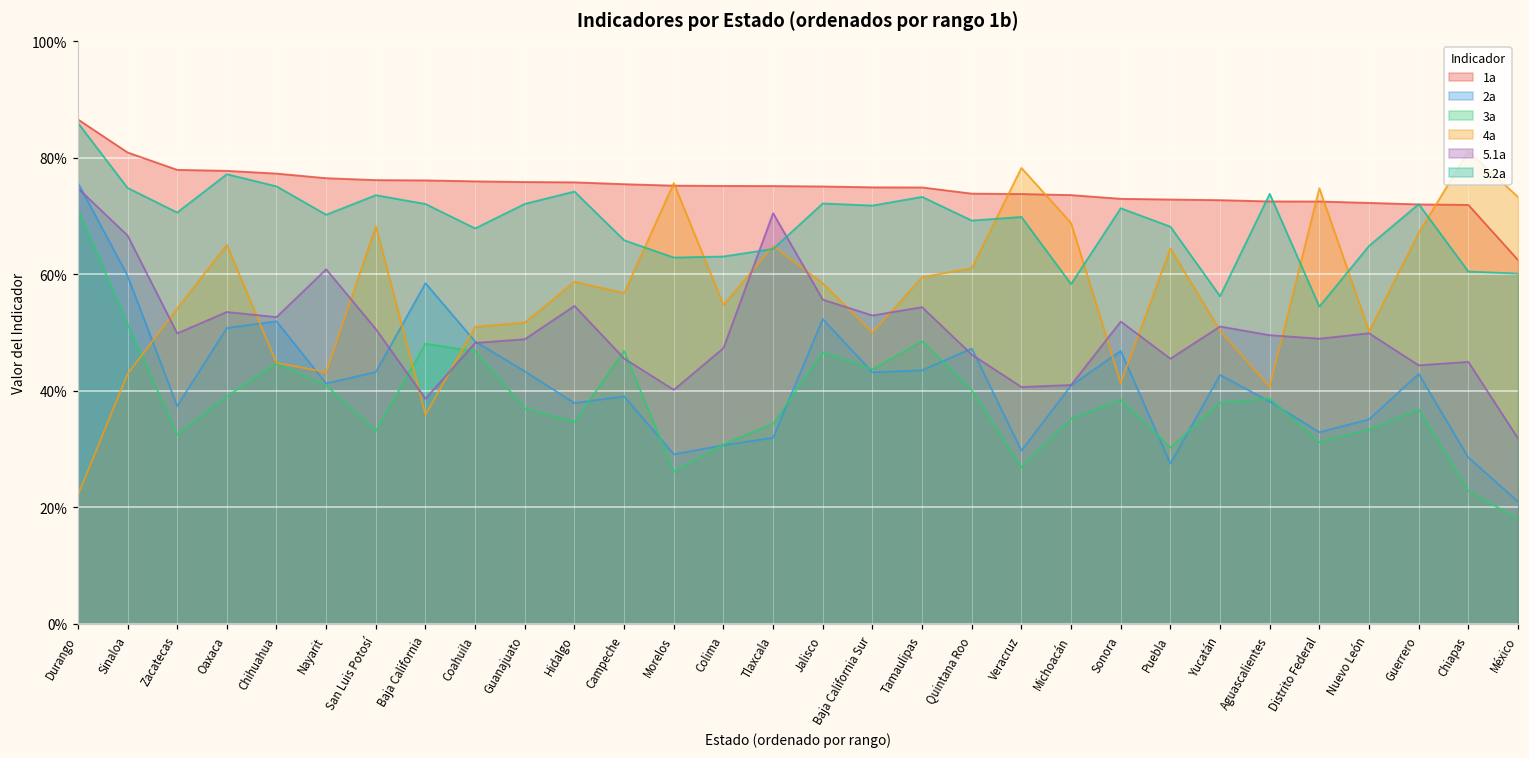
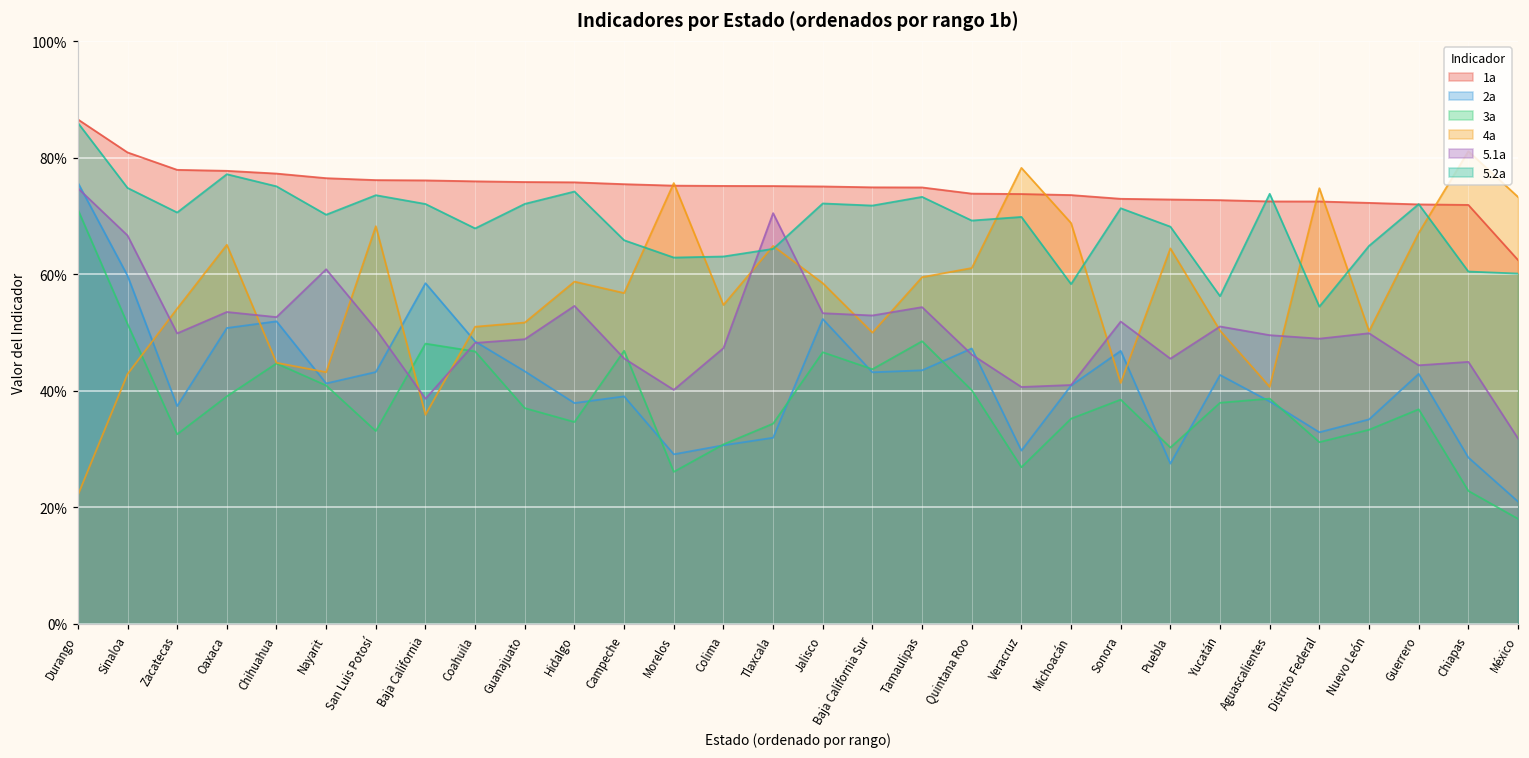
  {
    "5.1a": {
      "Durango": "75%",
      "Sinaloa": "67%",
      "Zacatecas": "50%",
      "Oaxaca": "54%",
      "Chihuahua": "53%",
      "Nayarit": "61%",
      "San Luis Potosí": "51%",
      "Baja California": "39%",
      "Guanajuato": "49%",
      "Hidalgo": "55%",
      "Campeche": "46%",
      "Morelos": "40%",
      "Colima": "47%",
      "Tlaxcala": "71%",
-     "Jalisco": "56%",
+     "Jalisco": "53%",
      "Baja California Sur": "53%",
      "Tamaulipas": "54%",
      "Quintana Roo": "46%",
      "Veracruz": "41%",
      "Sonora": "52%",
      "Puebla": "46%",
      "Yucatán": "51%",
      "Aguascalientes": "50%",
      "Distrito Federal": "49%",
      "Guerrero": "44%",
      "Chiapas": "45%",
      "México": "32%"
    }
  }
